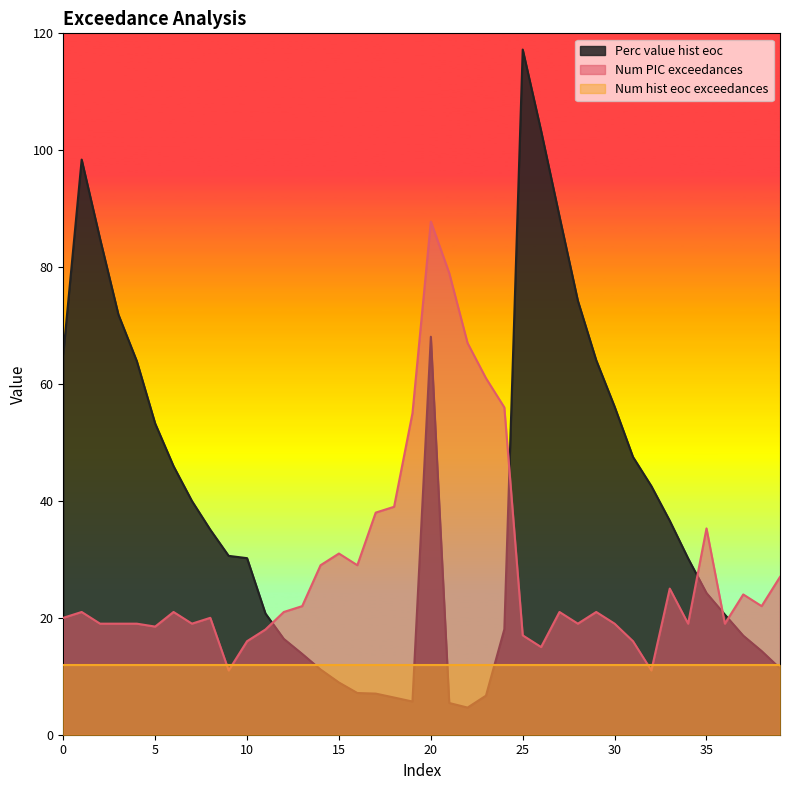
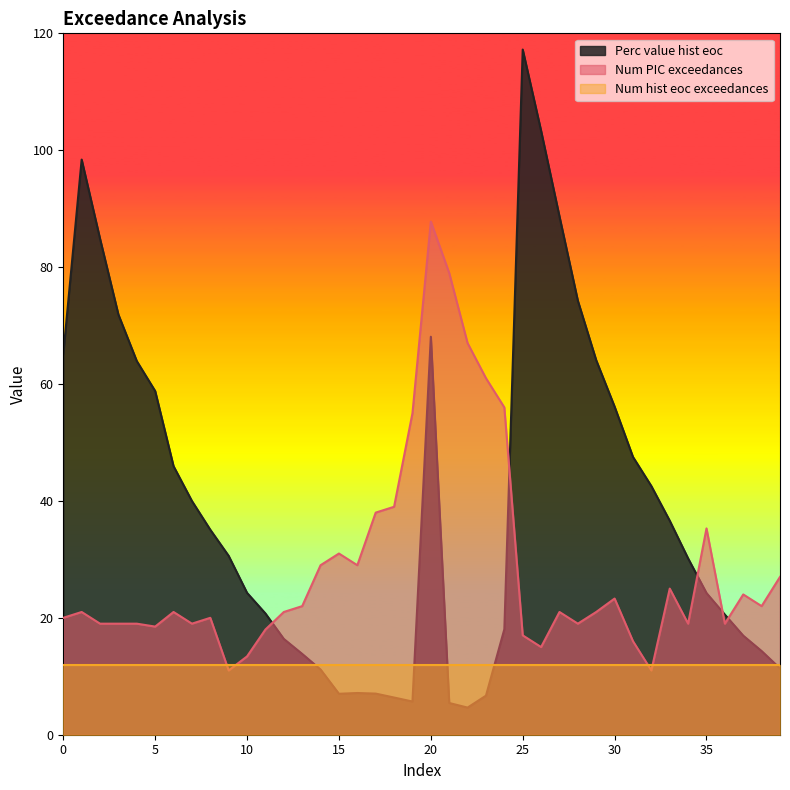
  {
    "Perc value hist eoc": {
      "0": 65,
-     "5": 53,
-     "10": 30,
-     "15": 9,
+     "5": 59,
+     "10": 24,
+     "15": 7,
      "20": 68,
      "25": 117,
      "30": 56,
      "35": 24
    },
    "Num PIC exceedances": {
      "0": 20,
      "5": 19,
-     "10": 16,
+     "10": 13,
      "15": 31,
      "20": 88,
      "25": 17,
-     "30": 19,
+     "30": 23,
      "35": 35
    },
    "Num hist eoc exceedances": {
      "0": 12,
      "5": 12,
      "10": 12,
      "15": 12,
      "20": 12,
      "25": 12,
      "30": 12,
      "35": 12
    }
  }
